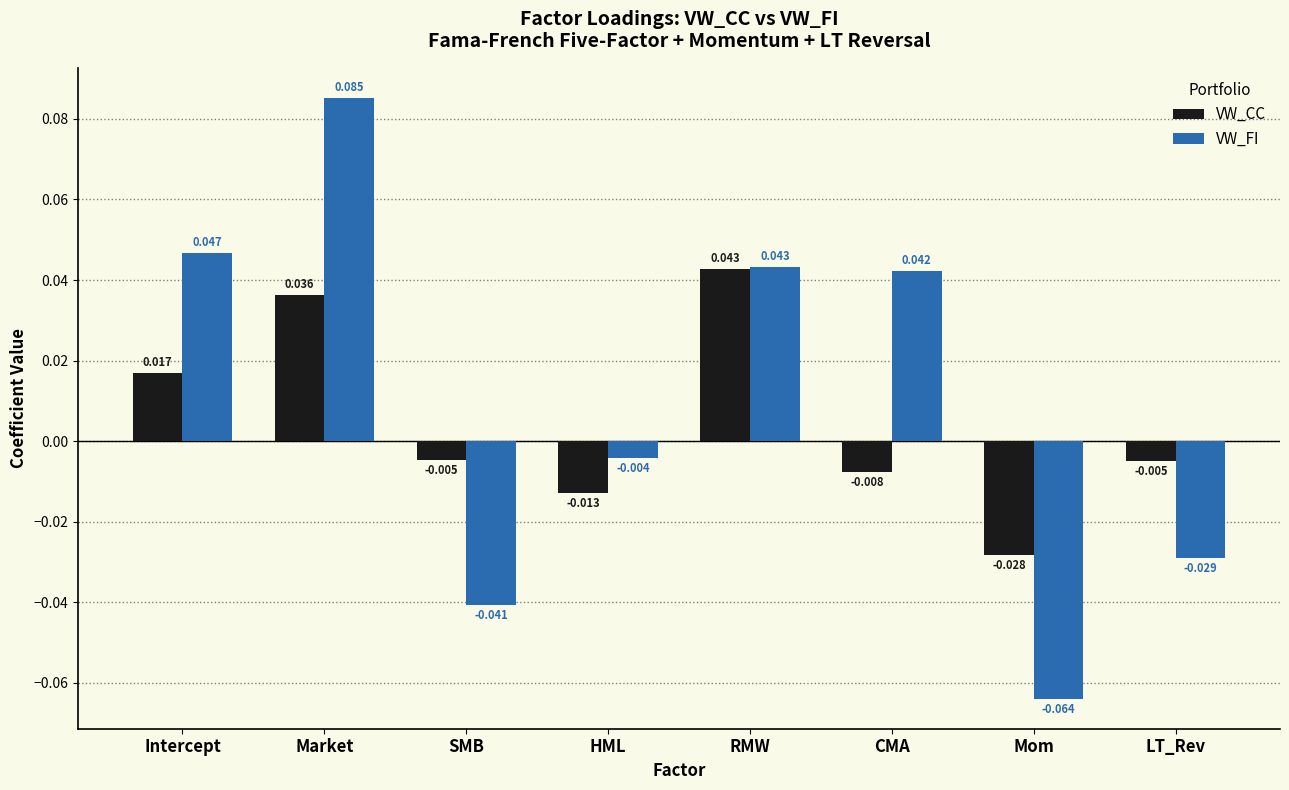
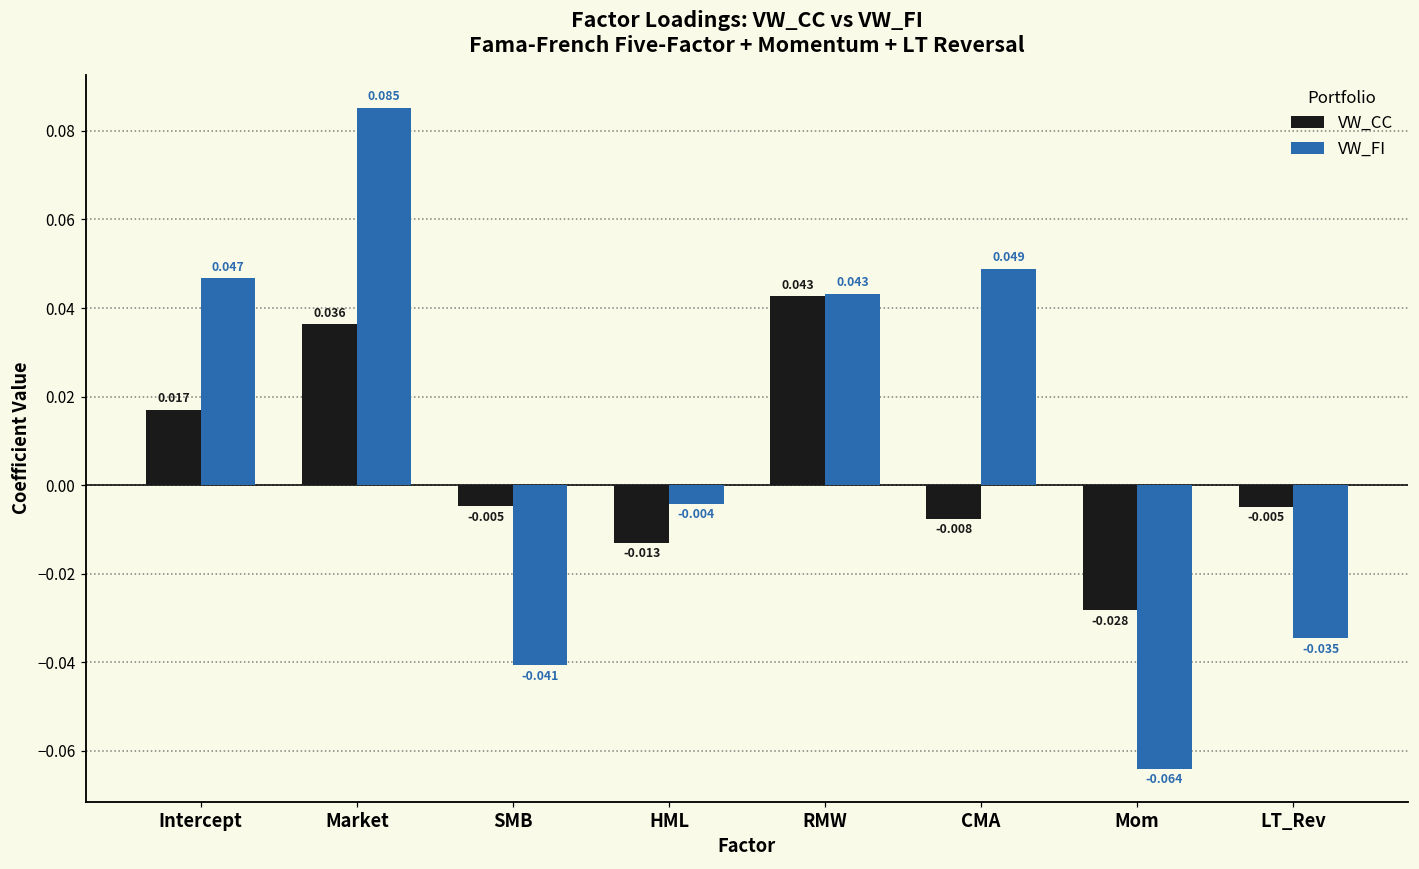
  {
    "VW_CC": {
      "Intercept": 0.017,
      "Market": 0.036,
      "SMB": -0.005,
      "HML": -0.013,
      "RMW": 0.043,
      "CMA": -0.008,
      "Mom": -0.028,
      "LT_Rev": -0.005
    },
    "VW_FI": {
      "Intercept": 0.047,
      "Market": 0.085,
      "SMB": -0.041,
      "HML": -0.004,
      "RMW": 0.043,
-     "CMA": 0.042,
+     "CMA": 0.049,
      "Mom": -0.064,
-     "LT_Rev": -0.029
+     "LT_Rev": -0.035
    }
  }
